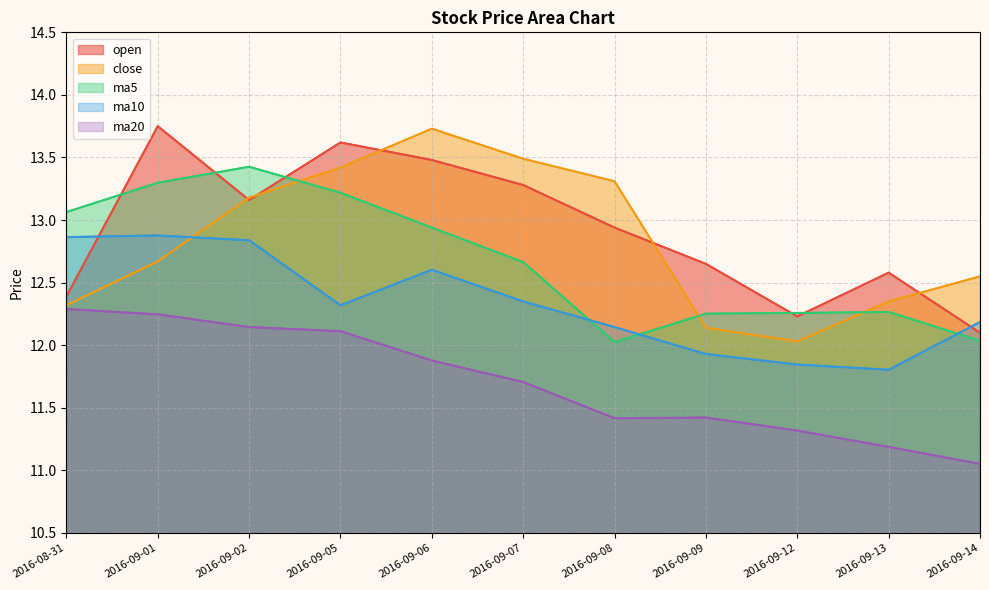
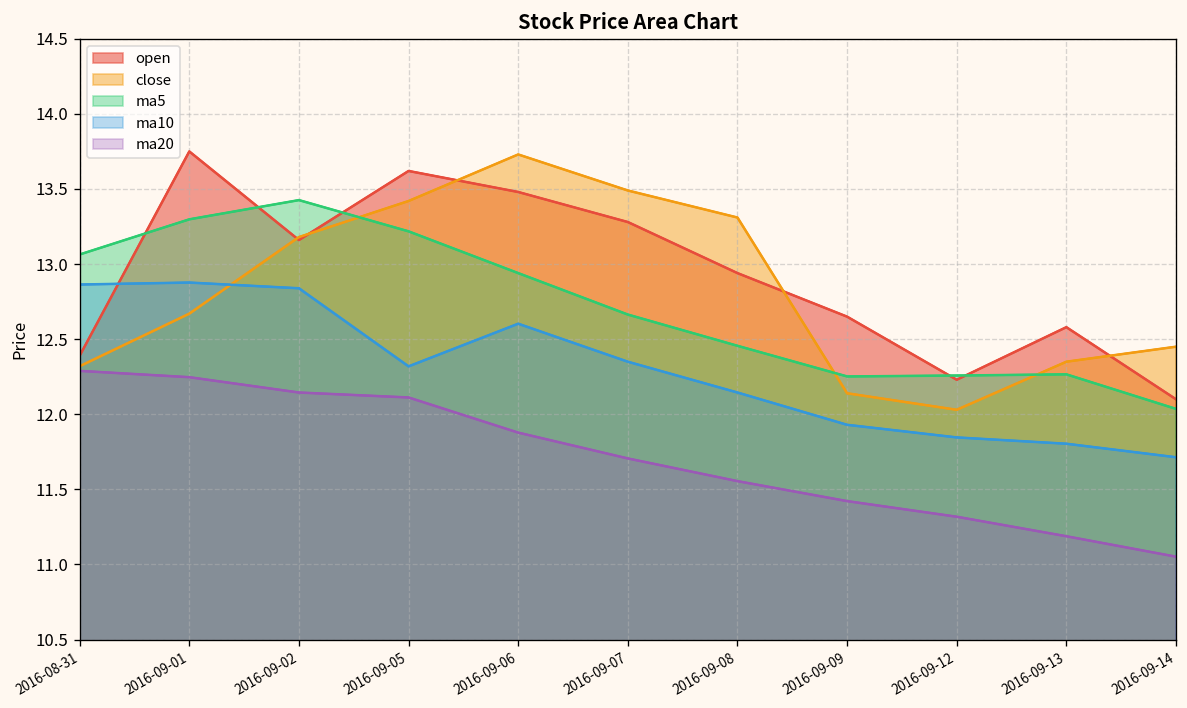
  {
    "open": {
      "2016-08-31": 12.39,
      "2016-09-01": 13.75,
      "2016-09-05": 13.62,
      "2016-09-06": 13.48,
      "2016-09-07": 13.28,
      "2016-09-08": 12.94,
      "2016-09-09": 12.65,
      "2016-09-12": 12.23,
      "2016-09-13": 12.58,
      "2016-09-14": 12.10
    },
    "close": {
      "2016-08-31": 12.32,
      "2016-09-01": 12.67,
      "2016-09-05": 13.42,
      "2016-09-06": 13.73,
      "2016-09-07": 13.49,
      "2016-09-08": 13.31,
      "2016-09-09": 12.14,
      "2016-09-12": 12.03,
      "2016-09-13": 12.35,
-     "2016-09-14": 12.55
+     "2016-09-14": 12.45
    },
    "ma5": {
      "2016-08-31": 13.06,
      "2016-09-01": 13.30,
      "2016-09-02": 13.43,
      "2016-09-05": 13.22,
      "2016-09-06": 12.94,
      "2016-09-07": 12.66,
-     "2016-09-08": 12.03,
+     "2016-09-08": 12.46,
      "2016-09-09": 12.25,
      "2016-09-12": 12.26,
      "2016-09-13": 12.27,
      "2016-09-14": 12.04
    },
    "ma10": {
      "2016-08-31": 12.86,
      "2016-09-01": 12.88,
      "2016-09-02": 12.84,
      "2016-09-05": 12.32,
      "2016-09-06": 12.60,
      "2016-09-07": 12.35,
      "2016-09-08": 12.15,
      "2016-09-09": 11.93,
      "2016-09-12": 11.85,
      "2016-09-13": 11.80,
-     "2016-09-14": 12.19
+     "2016-09-14": 11.71
    },
    "ma20": {
      "2016-08-31": 12.29,
      "2016-09-01": 12.25,
      "2016-09-02": 12.15,
      "2016-09-05": 12.11,
      "2016-09-06": 11.88,
      "2016-09-07": 11.71,
-     "2016-09-08": 11.42,
+     "2016-09-08": 11.56,
      "2016-09-09": 11.42,
      "2016-09-12": 11.32,
      "2016-09-13": 11.19,
      "2016-09-14": 11.05
    }
  }
